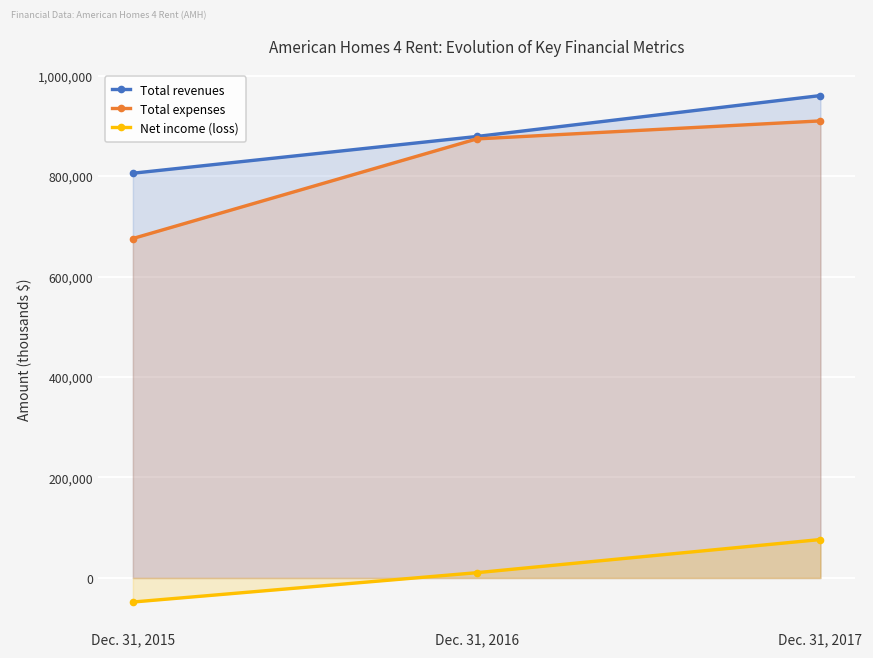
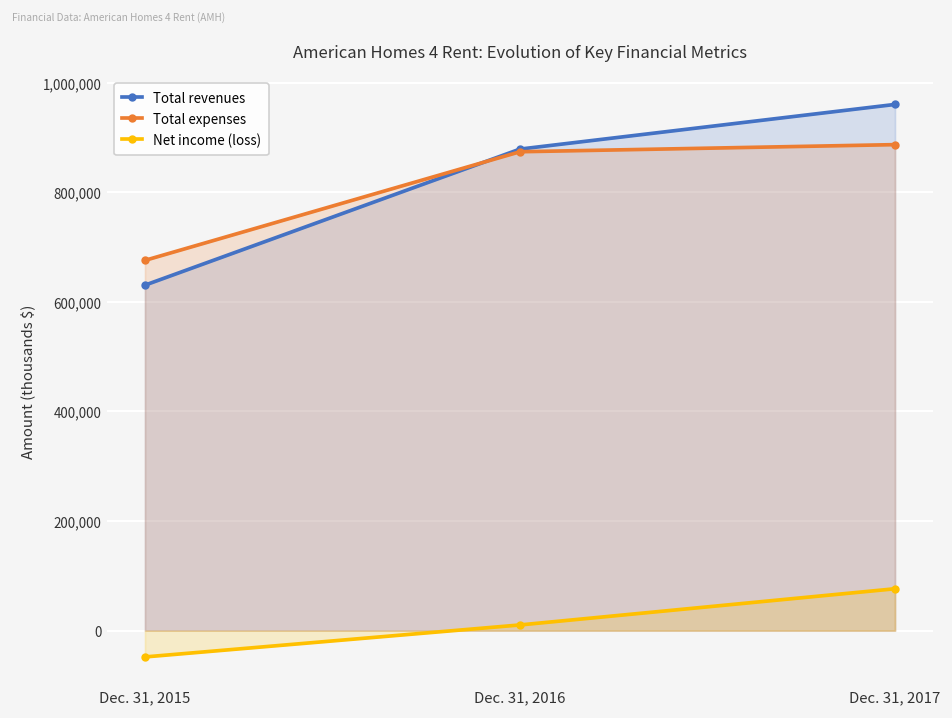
  {
    "Total revenues": {
-     "Dec. 31, 2015": "810,000",
+     "Dec. 31, 2015": "630,000",
      "Dec. 31, 2017": "960,000"
    },
    "Total expenses": {
      "Dec. 31, 2015": "680,000",
-     "Dec. 31, 2017": "910,000"
+     "Dec. 31, 2017": "890,000"
    }
  }
